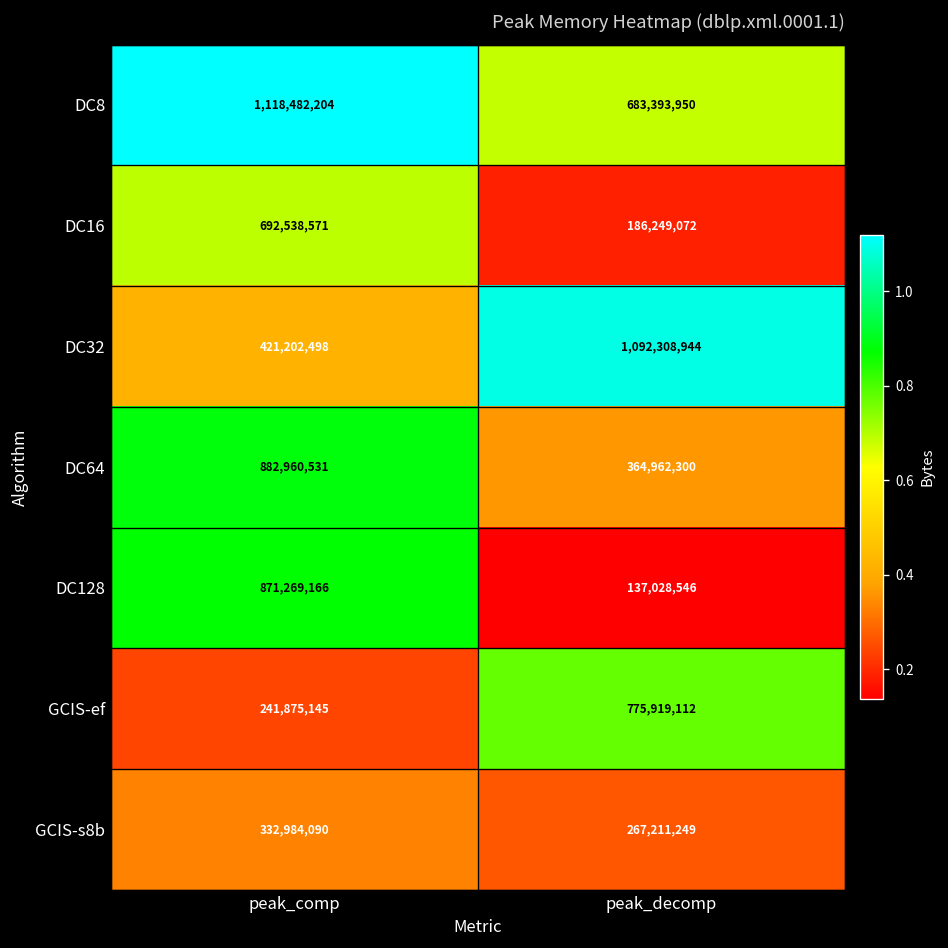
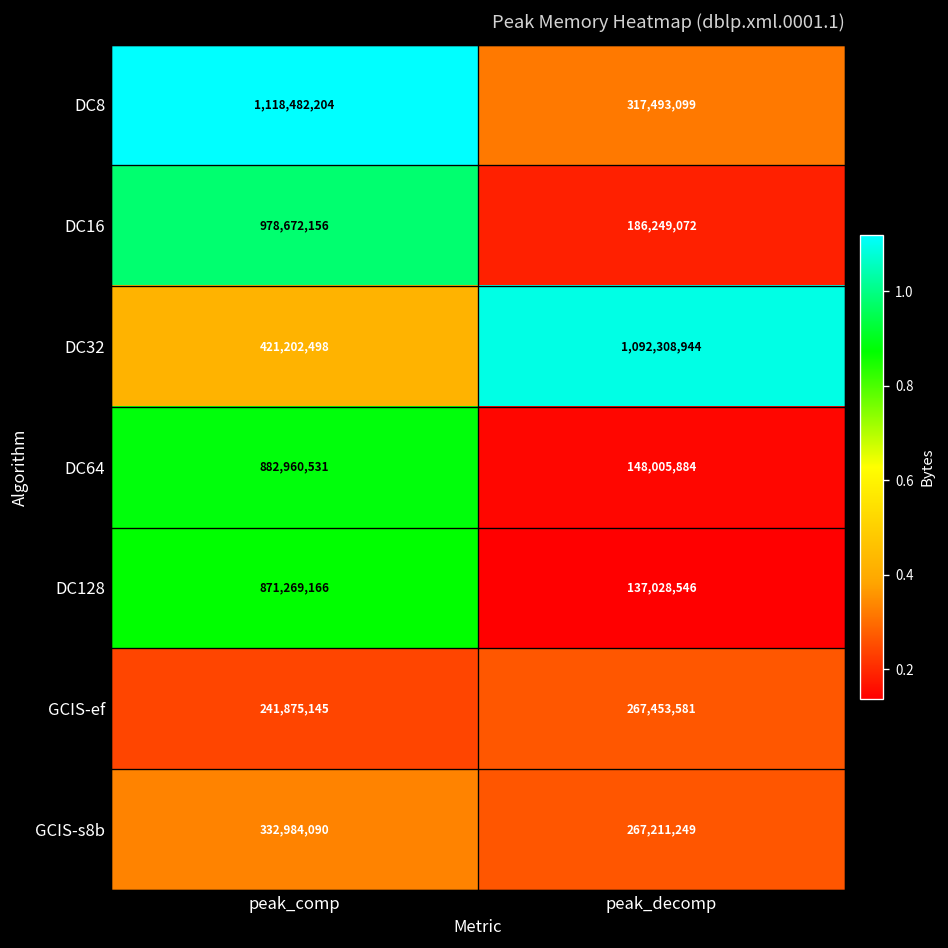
  {
    "DC8": {
      "peak_comp": "1,118,482,204",
-     "peak_decomp": "683,393,950"
+     "peak_decomp": "317,493,099"
    },
    "DC16": {
-     "peak_comp": "692,538,571",
+     "peak_comp": "978,672,156",
      "peak_decomp": "186,249,072"
    },
    "DC32": {
      "peak_comp": "421,202,498",
      "peak_decomp": "1,092,308,944"
    },
    "DC64": {
      "peak_comp": "882,960,531",
-     "peak_decomp": "364,962,300"
+     "peak_decomp": "148,005,884"
    },
    "DC128": {
      "peak_comp": "871,269,166",
      "peak_decomp": "137,028,546"
    },
    "GCIS-ef": {
      "peak_comp": "241,875,145",
-     "peak_decomp": "775,919,112"
+     "peak_decomp": "267,453,581"
    },
    "GCIS-s8b": {
      "peak_comp": "332,984,090",
      "peak_decomp": "267,211,249"
    }
  }
